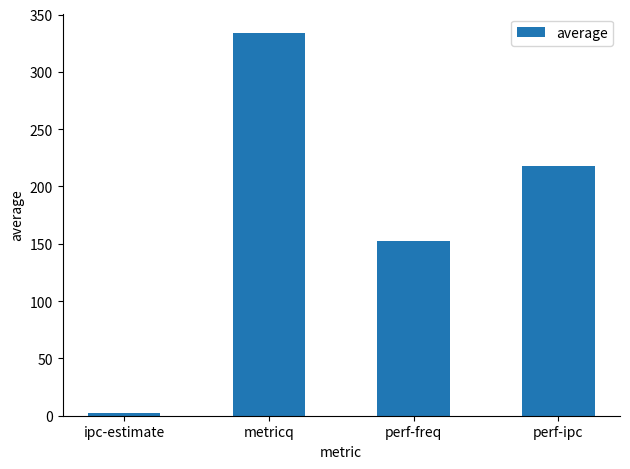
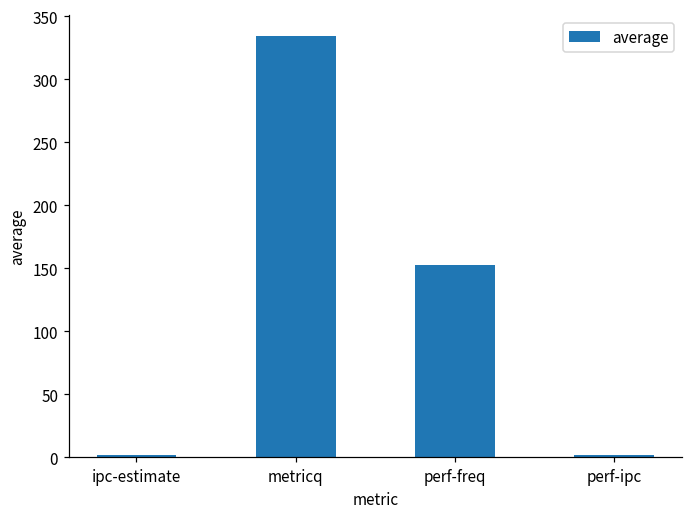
  {
    "metricq": 334,
    "perf-freq": 153,
-   "perf-ipc": 218
+   "perf-ipc": 2
  }
